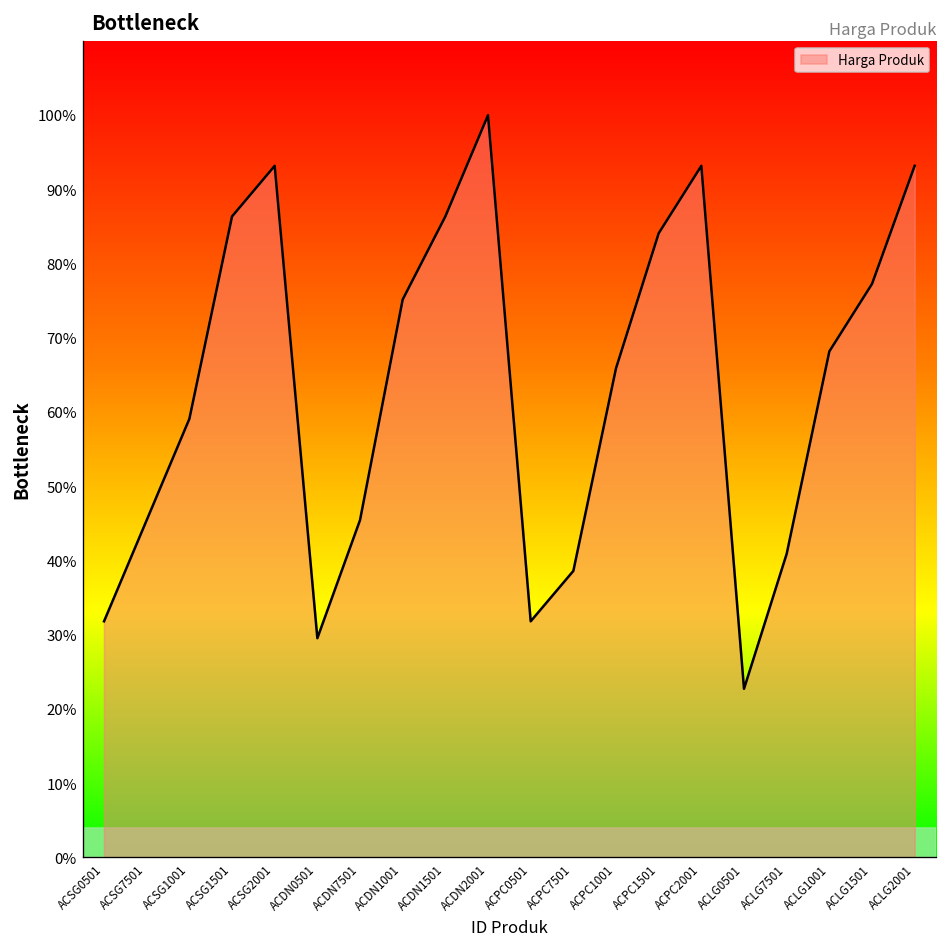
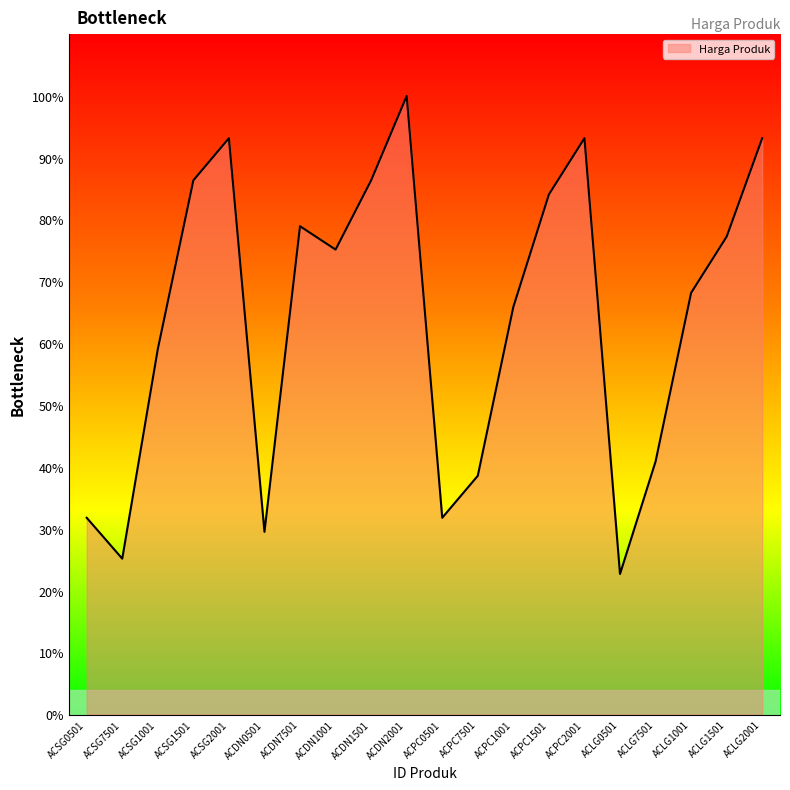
  {
    "ACSG0501": "32%",
-   "ACSG7501": "45%",
+   "ACSG7501": "25%",
    "ACSG1001": "59%",
    "ACSG1501": "86%",
    "ACSG2001": "93%",
    "ACDN0501": "30%",
-   "ACDN7501": "45%",
+   "ACDN7501": "79%",
    "ACDN1001": "75%",
    "ACDN1501": "86%",
    "ACDN2001": "100%",
    "ACPC0501": "32%",
    "ACPC7501": "39%",
    "ACPC1001": "66%",
    "ACPC1501": "84%",
    "ACPC2001": "93%",
    "ACLG0501": "23%",
    "ACLG7501": "41%",
    "ACLG1001": "68%",
    "ACLG1501": "77%",
    "ACLG2001": "93%"
  }
